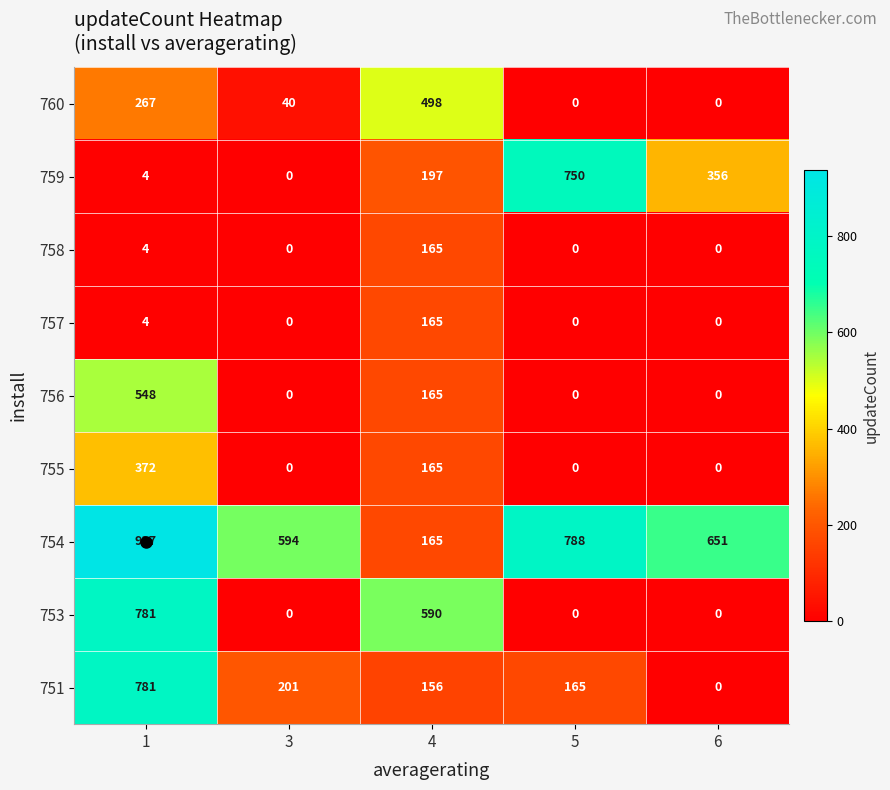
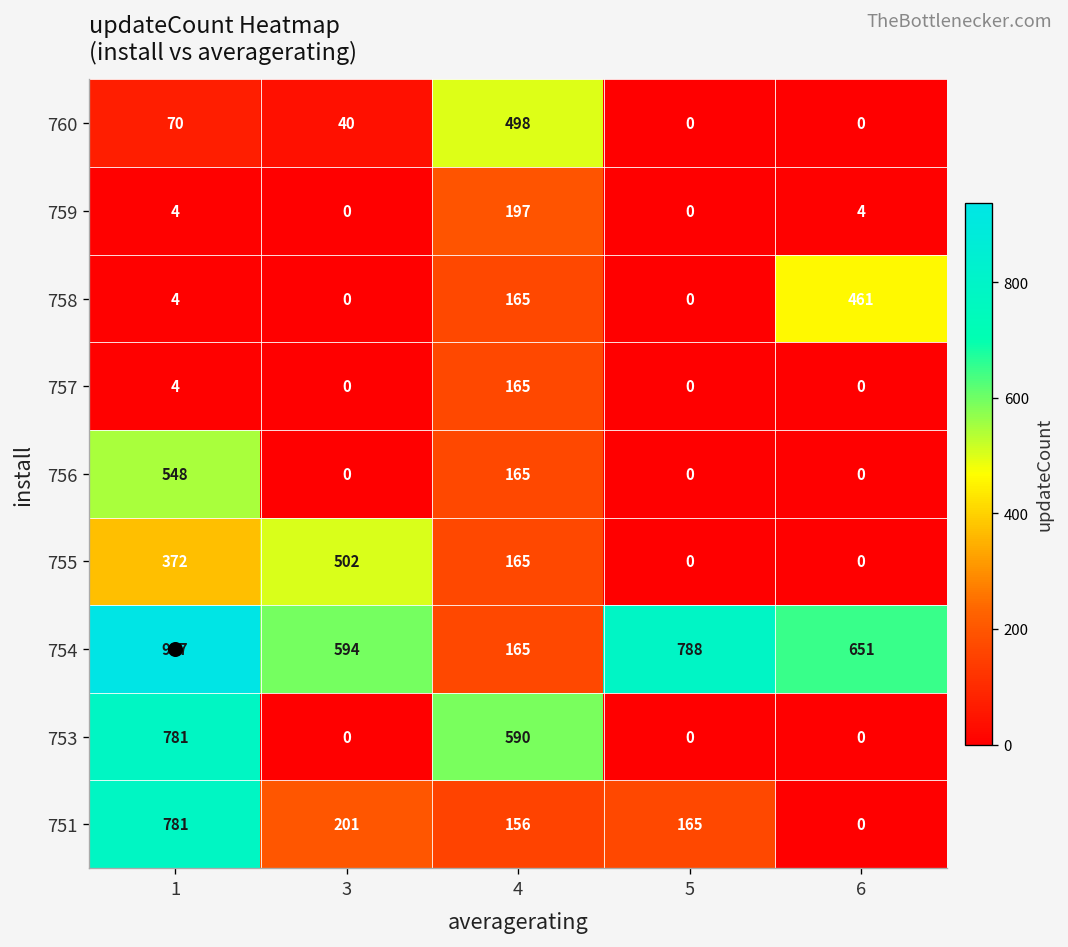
  {
    "760": {
-     "1": 267,
+     "1": 70,
      "3": 40,
      "4": 498,
      "5": 0,
      "6": 0
    },
    "759": {
      "1": 4,
      "3": 0,
      "4": 197,
-     "5": 750,
-     "6": 356
+     "5": 0,
+     "6": 4
    },
    "758": {
      "1": 4,
      "3": 0,
      "4": 165,
      "5": 0,
-     "6": 0
+     "6": 461
    },
    "757": {
      "1": 4,
      "3": 0,
      "4": 165,
      "5": 0,
      "6": 0
    },
    "756": {
      "1": 548,
      "3": 0,
      "4": 165,
      "5": 0,
      "6": 0
    },
    "755": {
      "1": 372,
-     "3": 0,
+     "3": 502,
      "4": 165,
      "5": 0,
      "6": 0
    },
    "754": {
      "3": 594,
      "4": 165,
      "5": 788,
      "6": 651
    },
    "753": {
      "1": 781,
      "3": 0,
      "4": 590,
      "5": 0,
      "6": 0
    },
    "751": {
      "1": 781,
      "3": 201,
      "4": 156,
      "5": 165,
      "6": 0
    }
  }
